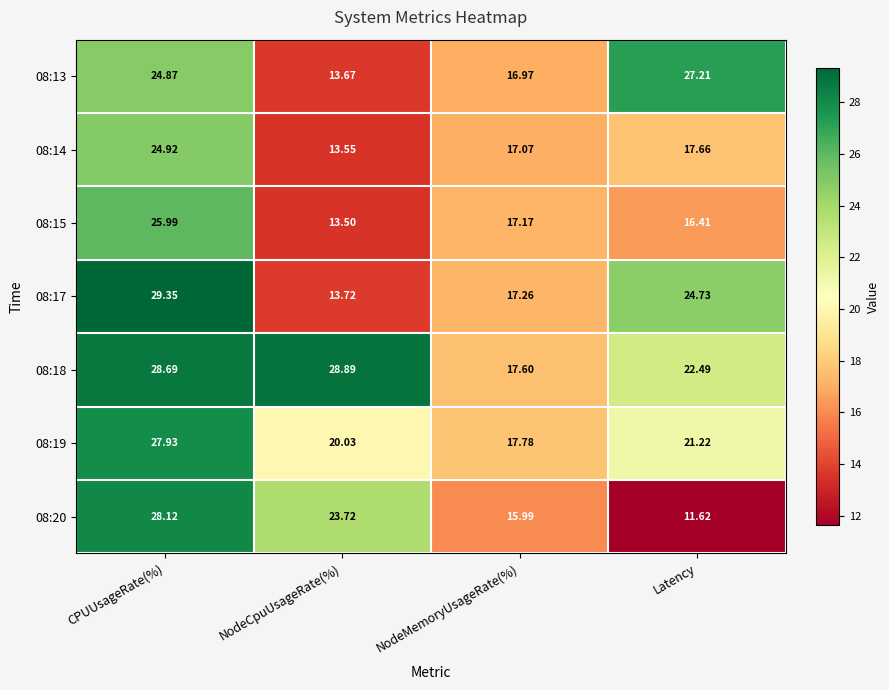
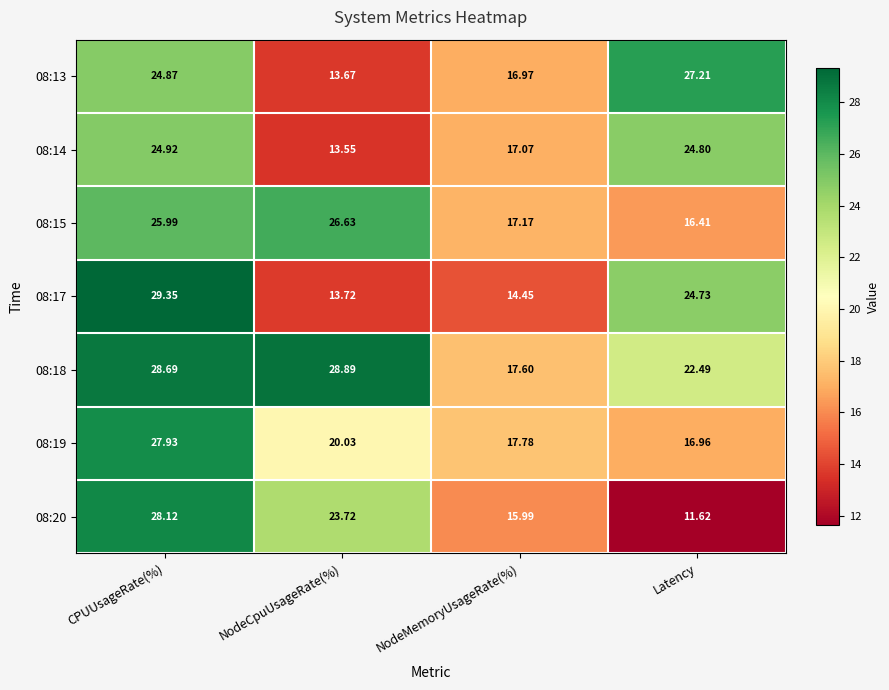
  {
    "08:13": {
      "CPUUsageRate(%)": 24.87,
      "NodeCpuUsageRate(%)": 13.67,
      "NodeMemoryUsageRate(%)": 16.97,
      "Latency": 27.21
    },
    "08:14": {
      "CPUUsageRate(%)": 24.92,
      "NodeCpuUsageRate(%)": 13.55,
      "NodeMemoryUsageRate(%)": 17.07,
-     "Latency": 17.66
+     "Latency": 24.80
    },
    "08:15": {
      "CPUUsageRate(%)": 25.99,
-     "NodeCpuUsageRate(%)": 13.50,
+     "NodeCpuUsageRate(%)": 26.63,
      "NodeMemoryUsageRate(%)": 17.17,
      "Latency": 16.41
    },
    "08:17": {
      "CPUUsageRate(%)": 29.35,
      "NodeCpuUsageRate(%)": 13.72,
-     "NodeMemoryUsageRate(%)": 17.26,
+     "NodeMemoryUsageRate(%)": 14.45,
      "Latency": 24.73
    },
    "08:18": {
      "CPUUsageRate(%)": 28.69,
      "NodeCpuUsageRate(%)": 28.89,
      "NodeMemoryUsageRate(%)": 17.60,
      "Latency": 22.49
    },
    "08:19": {
      "CPUUsageRate(%)": 27.93,
      "NodeCpuUsageRate(%)": 20.03,
      "NodeMemoryUsageRate(%)": 17.78,
-     "Latency": 21.22
+     "Latency": 16.96
    },
    "08:20": {
      "CPUUsageRate(%)": 28.12,
      "NodeCpuUsageRate(%)": 23.72,
      "NodeMemoryUsageRate(%)": 15.99,
      "Latency": 11.62
    }
  }
